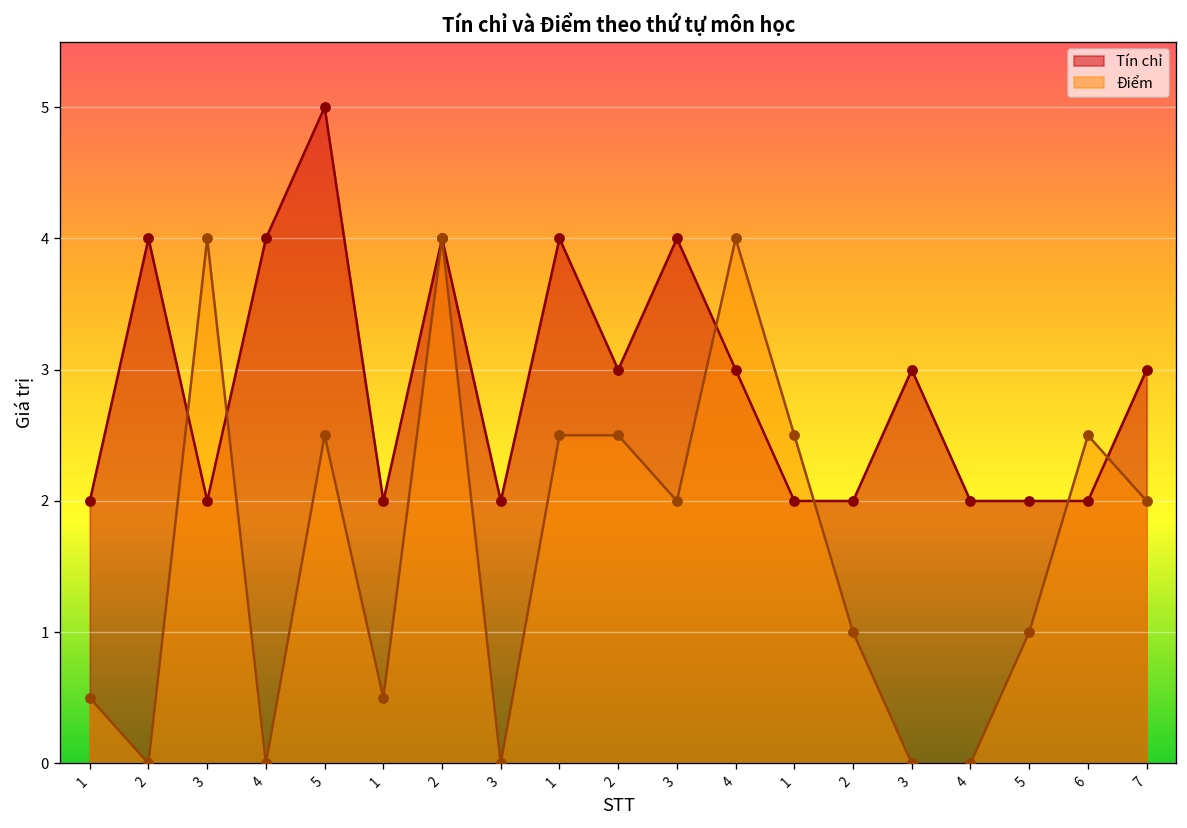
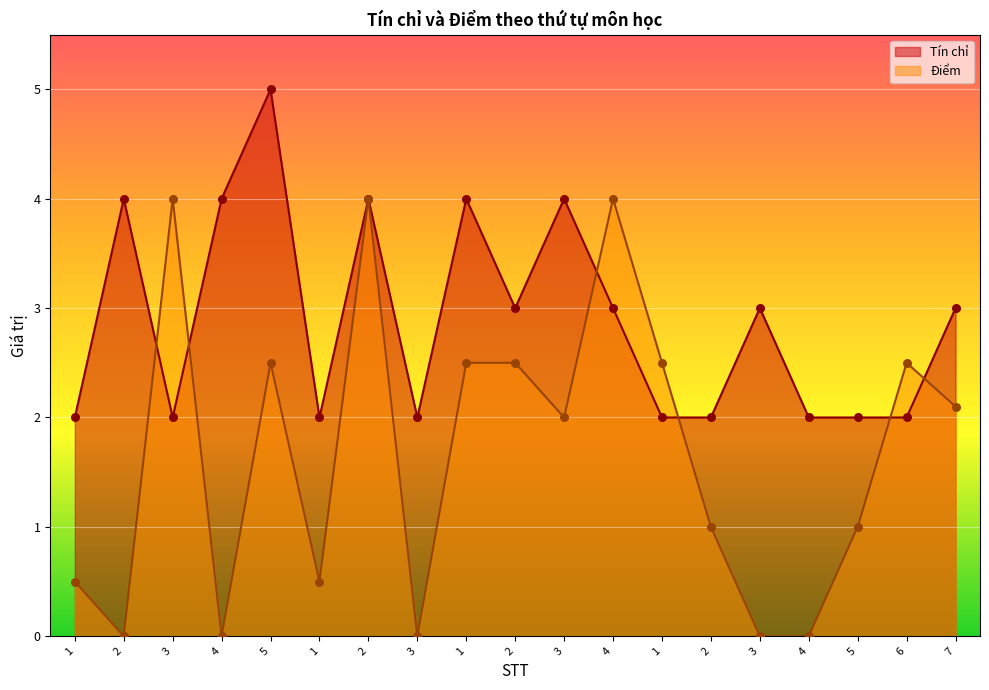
  {
    "Tín chỉ": {
      "6": 2.0,
      "7": 3.0
    },
    "Điểm": {
      "6": 2.5,
-     "7": 2.0
+     "7": 2.1
    }
  }
